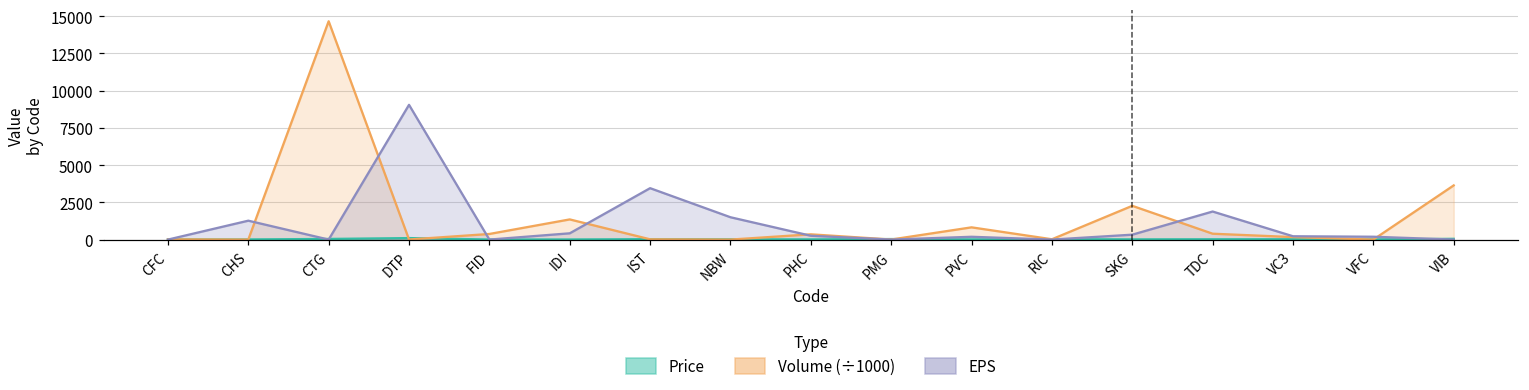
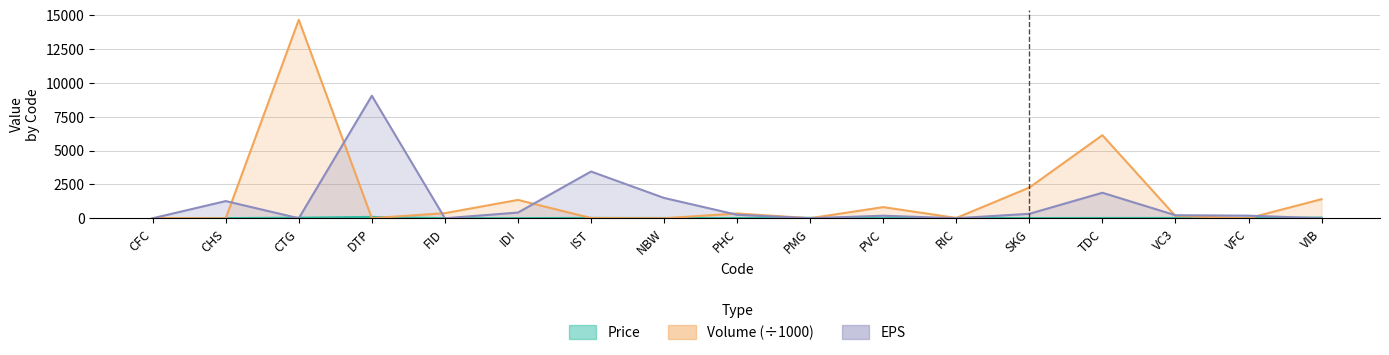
  {
    "Volume (÷1000)": {
      "CTG": 14700,
      "FID": 400,
      "IDI": 1400,
      "PVC": 800,
      "SKG": 2300,
-     "TDC": 400,
-     "VIB": 3600
+     "TDC": 6100,
+     "VIB": 1400
    }
  }
